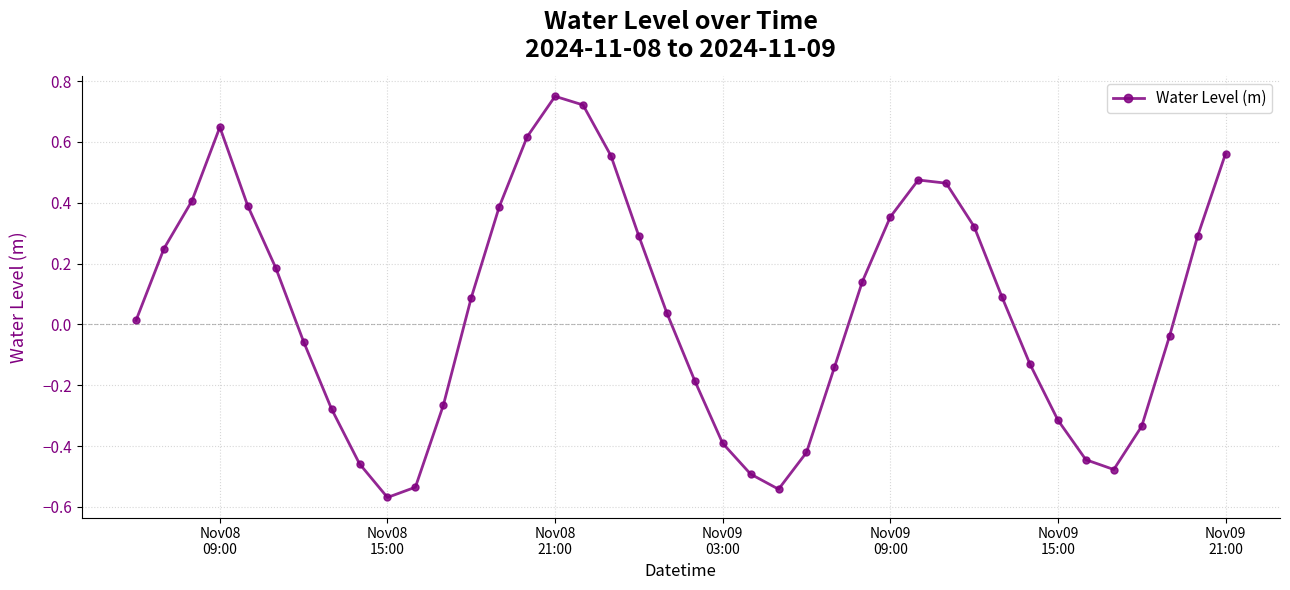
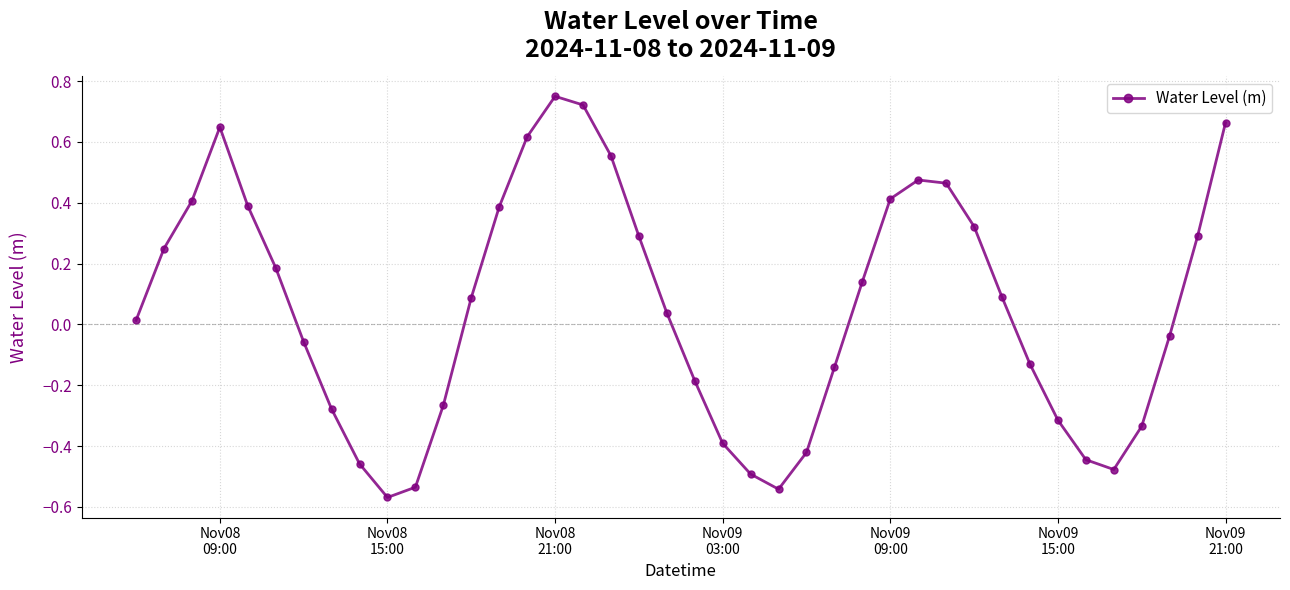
  {
    "Nov08 09:00": 0.65,
    "Nov08 15:00": -0.57,
    "Nov08 21:00": 0.75,
    "Nov09 03:00": -0.39,
-   "Nov09 09:00": 0.35,
+   "Nov09 09:00": 0.41,
    "Nov09 15:00": -0.31,
-   "Nov09 21:00": 0.56
+   "Nov09 21:00": 0.66
  }
